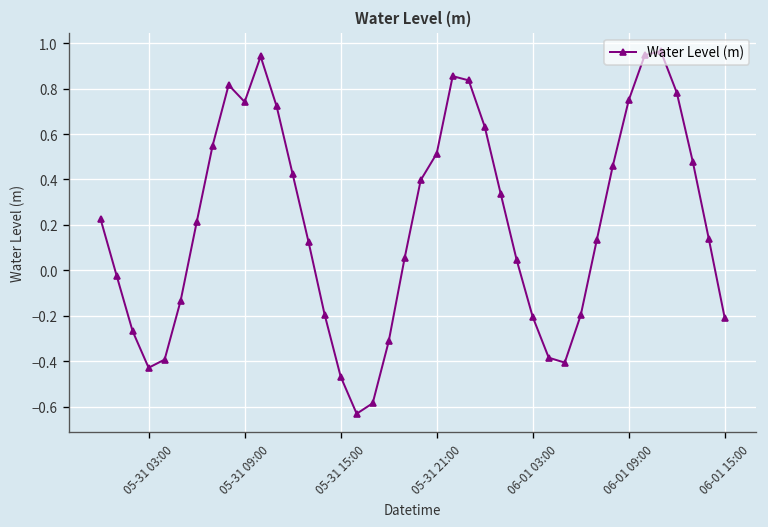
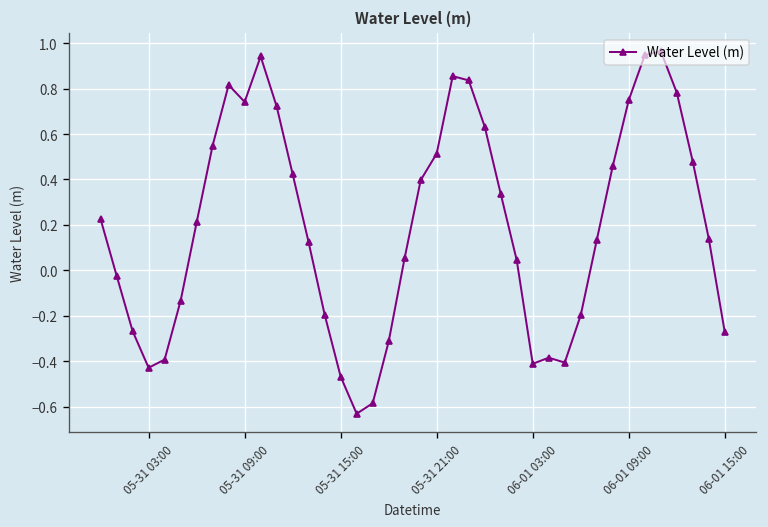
  {
    "05-31 03:00": -0.43,
    "05-31 09:00": 0.74,
    "05-31 15:00": -0.47,
    "05-31 21:00": 0.51,
-   "06-01 03:00": -0.20,
+   "06-01 03:00": -0.41,
    "06-01 09:00": 0.75,
-   "06-01 15:00": -0.21
+   "06-01 15:00": -0.27
  }
